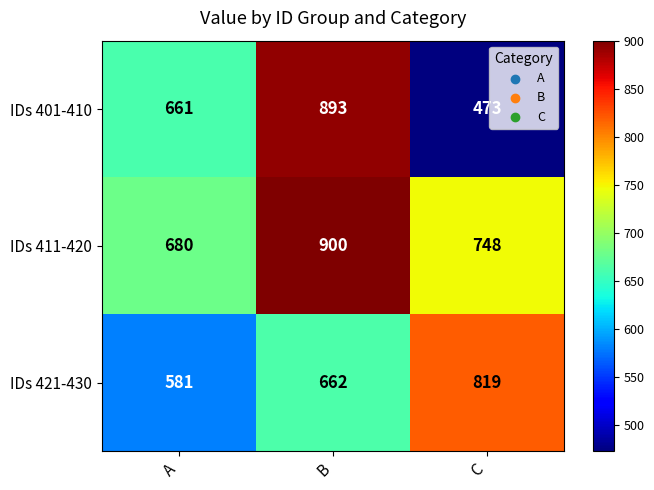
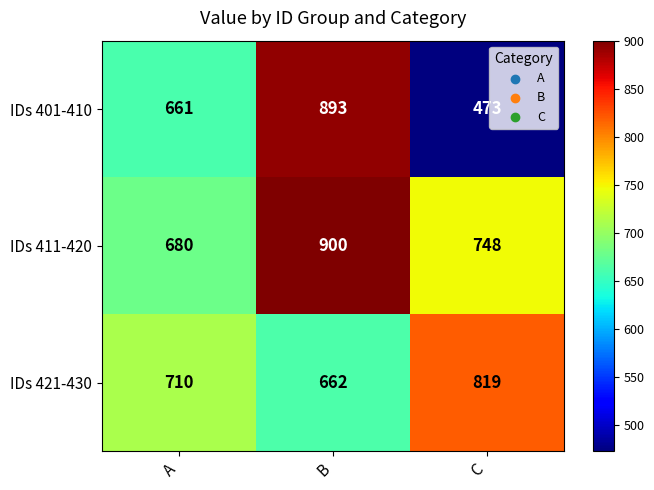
  {
    "IDs 401-410": {
      "A": 661,
      "B": 893
    },
    "IDs 411-420": {
      "A": 680,
      "B": 900,
      "C": 748
    },
    "IDs 421-430": {
-     "A": 581,
+     "A": 710,
      "B": 662,
      "C": 819
    }
  }
